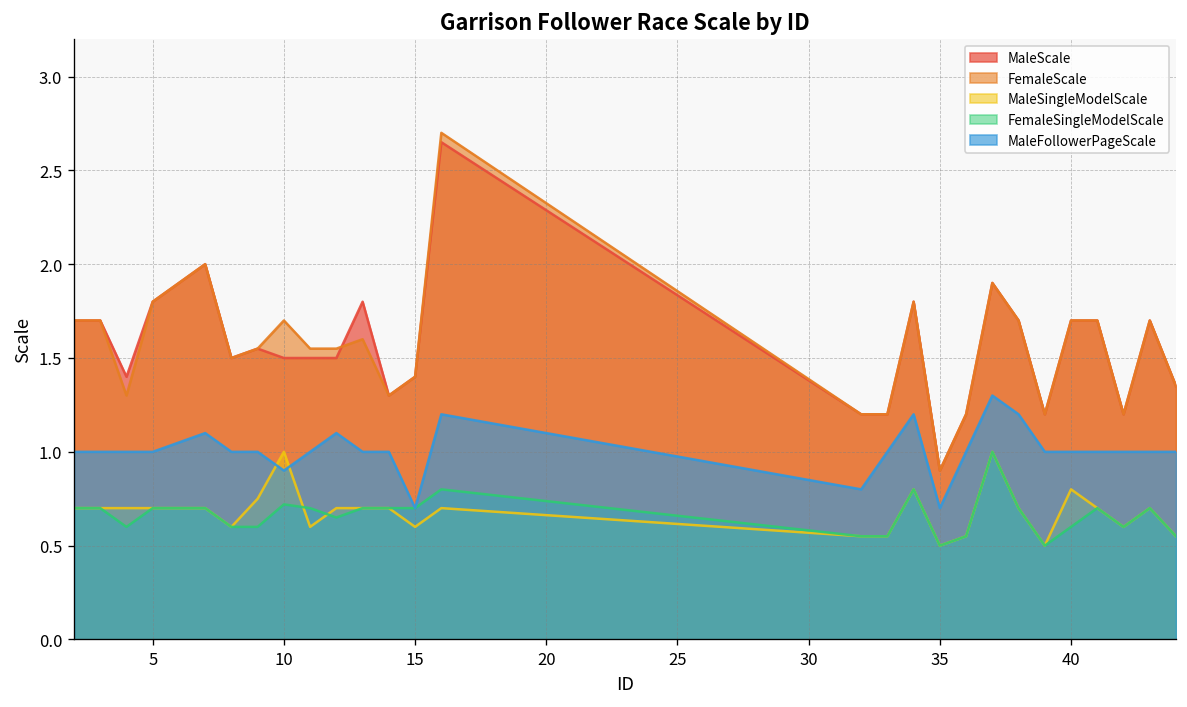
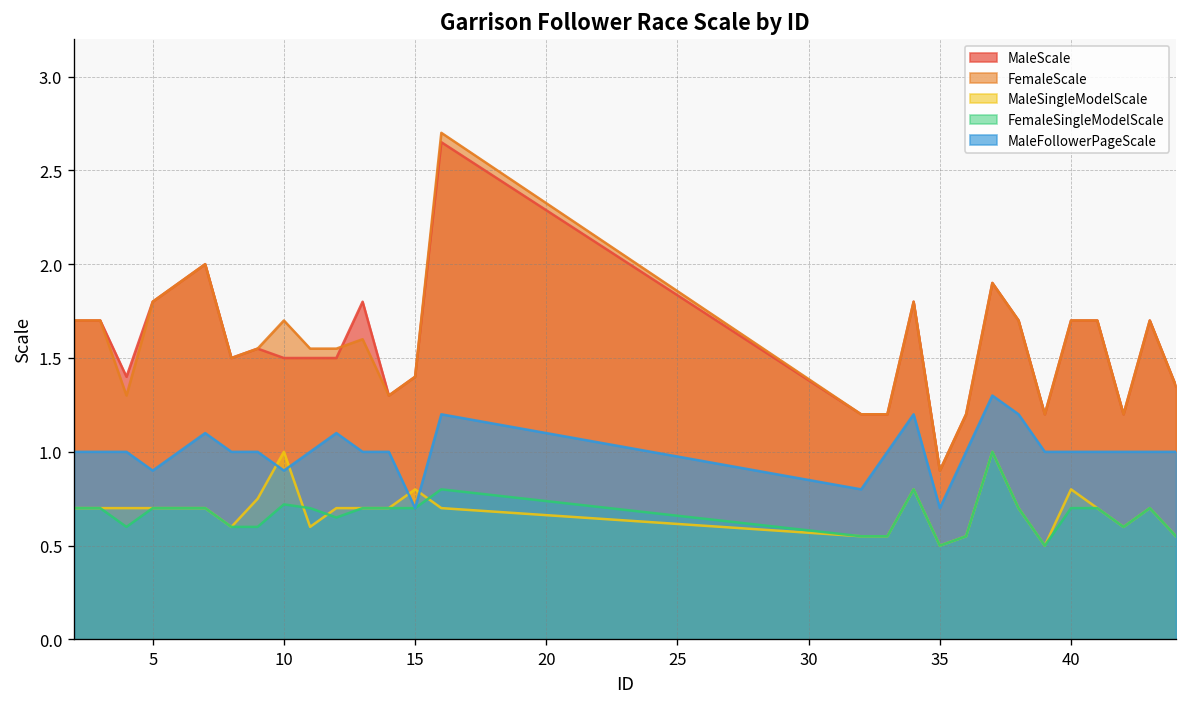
  {
    "MaleSingleModelScale": {
      "10": 1.0,
-     "15": 0.6,
+     "15": 0.8,
      "40": 0.8
    },
    "FemaleSingleModelScale": {
      "10": 0.72,
-     "40": 0.6
+     "40": 0.7
    },
    "MaleFollowerPageScale": {
-     "5": 1.0,
+     "5": 0.9,
      "10": 0.9,
      "35": 0.7,
      "40": 1.0
    }
  }
